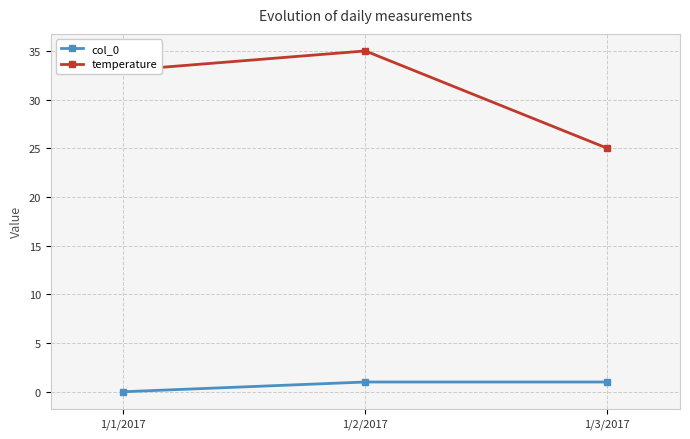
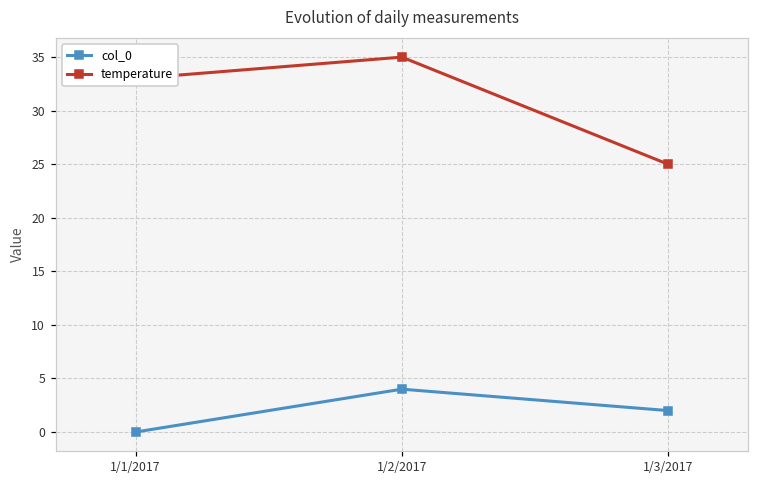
  {
    "col_0": {
      "1/1/2017": 0,
-     "1/2/2017": 1,
-     "1/3/2017": 1
+     "1/2/2017": 4,
+     "1/3/2017": 2
    },
    "temperature": {
      "1/2/2017": 35,
      "1/3/2017": 25
    }
  }
